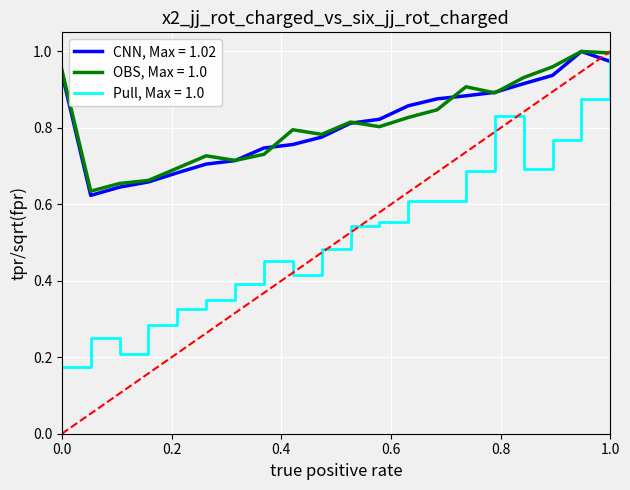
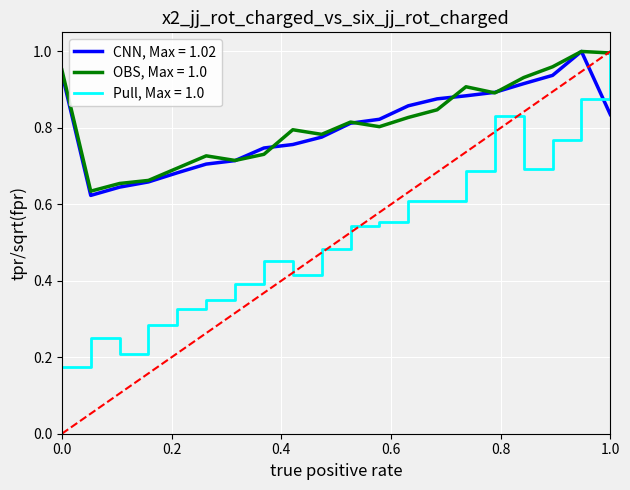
  {
    "CNN, Max = 1.02": {
      "0.0": 0.94,
-     "1.0": 0.97
+     "1.0": 0.84
    },
    "OBS, Max = 1.0": {
      "0.0": 0.95
    },
    "Pull, Max = 1.0": {
      "0.0": 0.17
    }
  }
